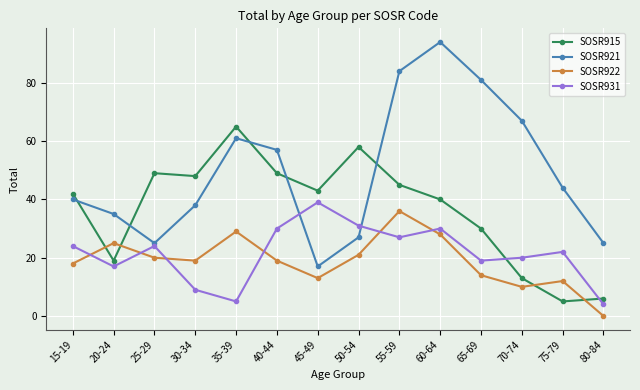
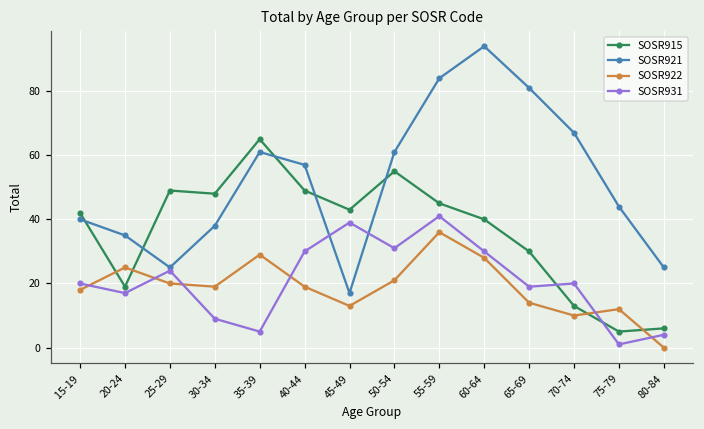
  {
    "SOSR915": {
      "15-19": 42,
      "20-24": 19,
      "25-29": 49,
      "30-34": 48,
      "35-39": 65,
      "40-44": 49,
      "45-49": 43,
-     "50-54": 58,
+     "50-54": 55,
      "55-59": 45,
      "60-64": 40,
      "65-69": 30,
      "70-74": 13,
      "75-79": 5,
      "80-84": 6
    },
    "SOSR921": {
      "15-19": 40,
      "20-24": 35,
      "25-29": 25,
      "30-34": 38,
      "35-39": 61,
      "40-44": 57,
      "45-49": 17,
-     "50-54": 27,
+     "50-54": 61,
      "55-59": 84,
      "60-64": 94,
      "65-69": 81,
      "70-74": 67,
      "75-79": 44,
      "80-84": 25
    },
    "SOSR922": {
      "15-19": 18,
      "20-24": 25,
      "25-29": 20,
      "30-34": 19,
      "35-39": 29,
      "40-44": 19,
      "45-49": 13,
      "50-54": 21,
      "55-59": 36,
      "60-64": 28,
      "65-69": 14,
      "70-74": 10,
      "75-79": 12,
      "80-84": 0
    },
    "SOSR931": {
-     "15-19": 24,
+     "15-19": 20,
      "20-24": 17,
      "25-29": 24,
      "30-34": 9,
      "35-39": 5,
      "40-44": 30,
      "45-49": 39,
      "50-54": 31,
-     "55-59": 27,
+     "55-59": 41,
      "60-64": 30,
      "65-69": 19,
      "70-74": 20,
-     "75-79": 22,
+     "75-79": 1,
      "80-84": 4
    }
  }
